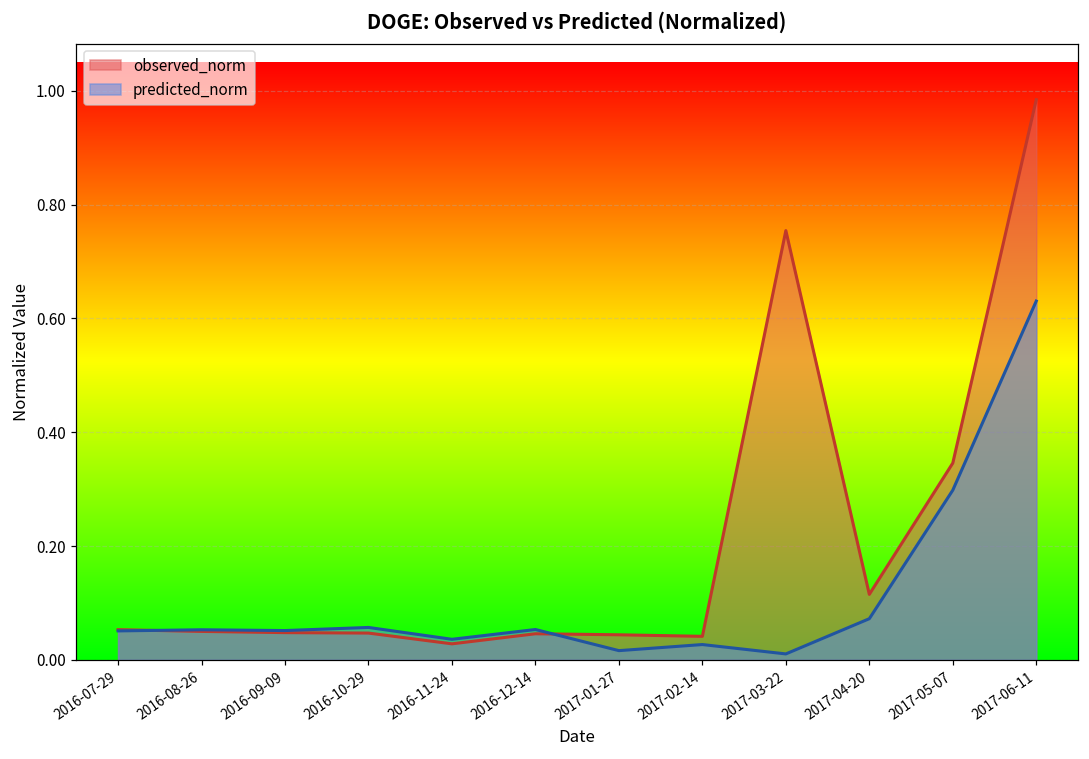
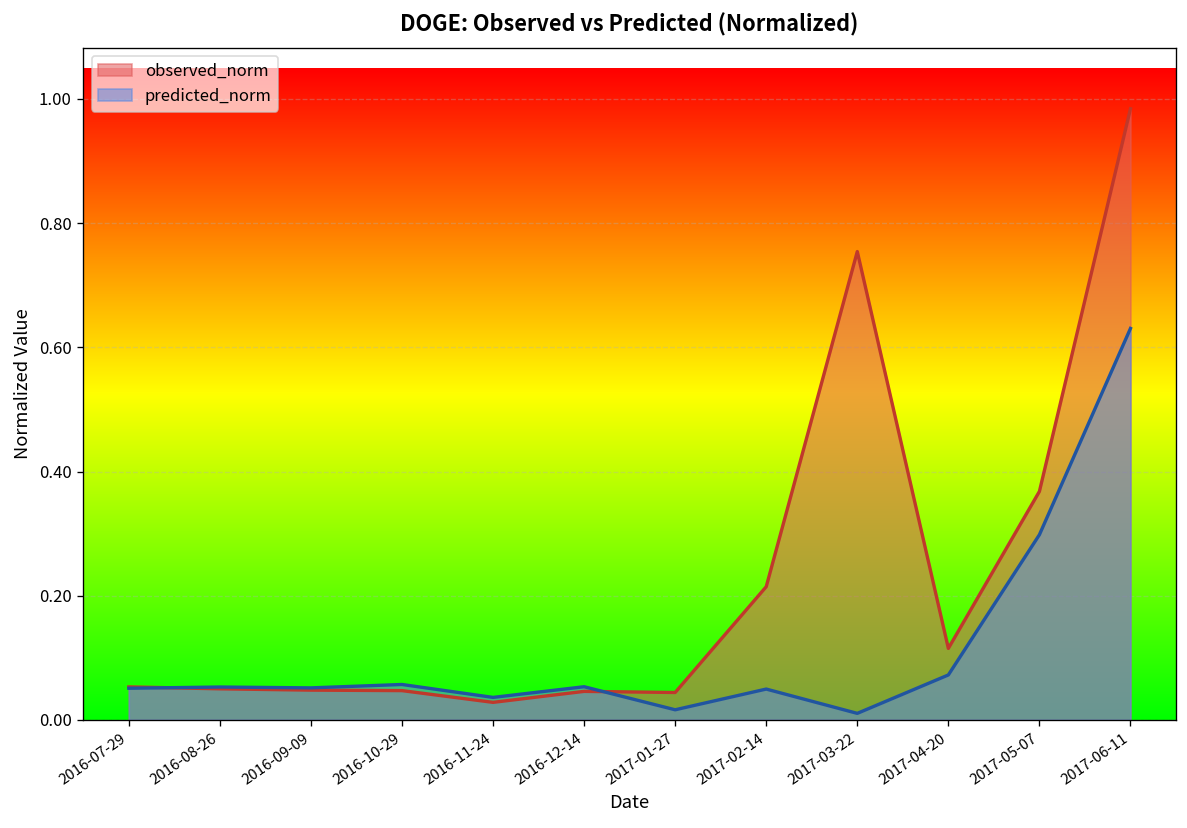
  {
    "observed_norm": {
      "2016-10-29": 0.05,
      "2016-11-24": 0.03,
      "2016-12-14": 0.05,
      "2017-01-27": 0.04,
-     "2017-02-14": 0.04,
+     "2017-02-14": 0.21,
      "2017-03-22": 0.75,
      "2017-04-20": 0.12,
-     "2017-05-07": 0.35,
+     "2017-05-07": 0.37,
      "2017-06-11": 0.98
    },
    "predicted_norm": {
      "2016-10-29": 0.06,
      "2016-11-24": 0.04,
      "2016-12-14": 0.05,
      "2017-01-27": 0.02,
-     "2017-02-14": 0.03,
+     "2017-02-14": 0.05,
      "2017-03-22": 0.01,
      "2017-04-20": 0.07,
      "2017-05-07": 0.30,
      "2017-06-11": 0.63
    }
  }
